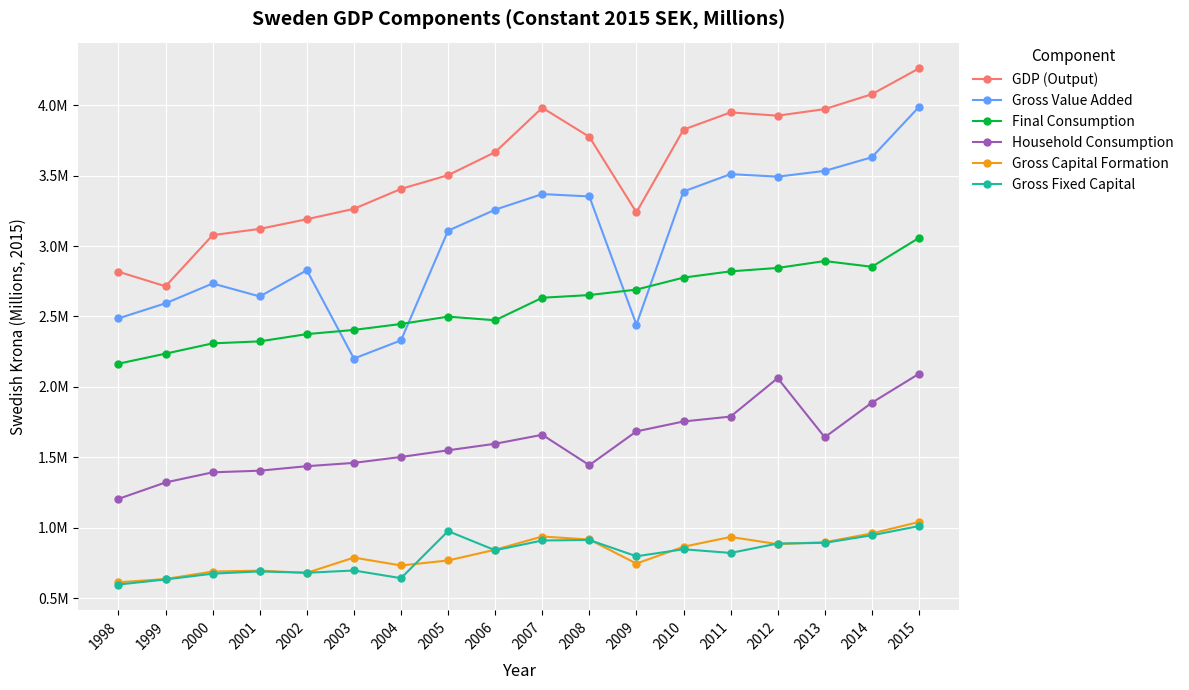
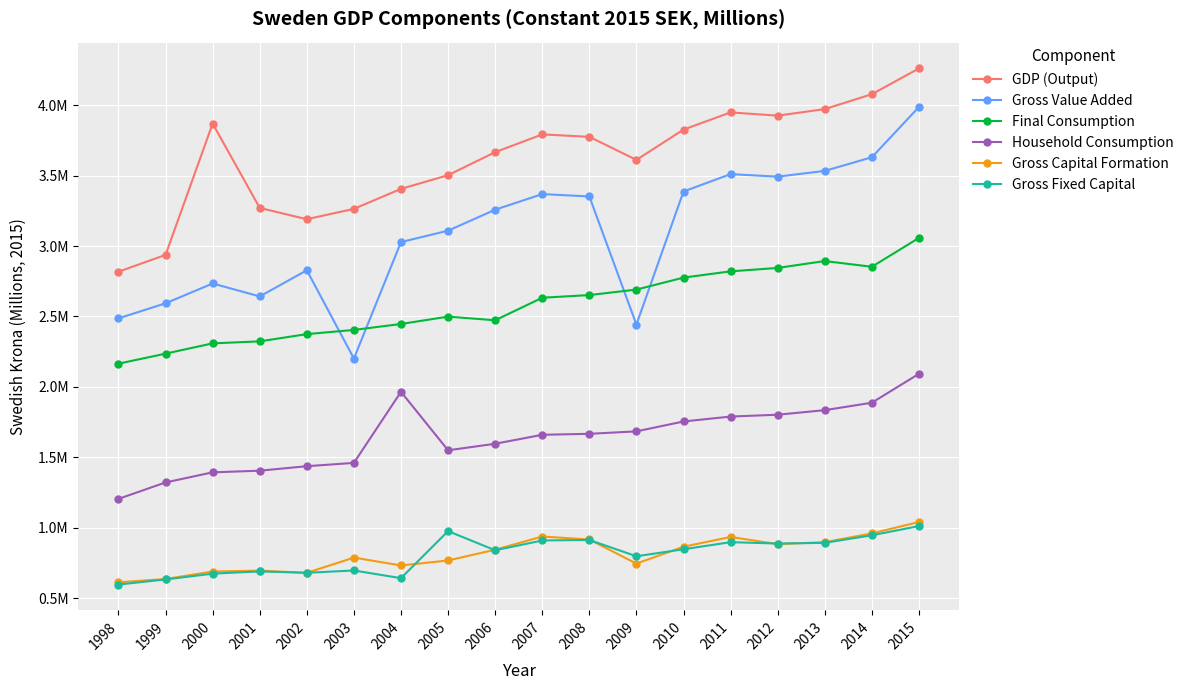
  {
    "GDP (Output)": {
      "1998": 2820000,
-     "1999": 2710000,
-     "2000": 3080000,
-     "2001": 3120000,
+     "1999": 2940000,
+     "2000": 3870000,
+     "2001": 3270000,
      "2002": 3190000,
      "2003": 3260000,
      "2004": 3410000,
      "2005": 3500000,
      "2006": 3670000,
-     "2007": 3980000,
+     "2007": 3790000,
      "2008": 3780000,
-     "2009": 3240000,
+     "2009": 3610000,
      "2010": 3830000,
      "2011": 3950000,
      "2012": 3930000,
      "2013": 3970000,
      "2014": 4080000,
      "2015": 4260000
    },
    "Gross Value Added": {
      "1998": 2490000,
      "1999": 2590000,
      "2000": 2730000,
      "2001": 2640000,
      "2002": 2830000,
      "2003": 2200000,
-     "2004": 2330000,
+     "2004": 3030000,
      "2005": 3110000,
      "2006": 3260000,
      "2007": 3370000,
      "2008": 3350000,
      "2009": 2440000,
      "2010": 3390000,
      "2011": 3510000,
      "2012": 3490000,
      "2013": 3530000,
      "2014": 3630000,
      "2015": 3990000
    },
    "Final Consumption": {
      "1998": 2160000,
      "1999": 2240000,
      "2000": 2310000,
      "2001": 2320000,
      "2002": 2370000,
      "2003": 2400000,
      "2004": 2450000,
      "2005": 2500000,
      "2006": 2470000,
      "2007": 2630000,
      "2008": 2650000,
      "2009": 2690000,
      "2010": 2780000,
      "2011": 2820000,
      "2012": 2840000,
      "2013": 2890000,
      "2014": 2850000,
      "2015": 3060000
    },
    "Household Consumption": {
      "1998": 1210000,
      "1999": 1320000,
      "2000": 1390000,
      "2001": 1410000,
      "2002": 1440000,
      "2003": 1460000,
-     "2004": 1500000,
+     "2004": 1960000,
      "2005": 1550000,
      "2006": 1600000,
      "2007": 1660000,
-     "2008": 1440000,
+     "2008": 1670000,
      "2009": 1680000,
      "2010": 1750000,
      "2011": 1790000,
-     "2012": 2060000,
-     "2013": 1640000,
+     "2012": 1800000,
+     "2013": 1830000,
      "2014": 1890000,
      "2015": 2090000
    },
    "Gross Capital Formation": {
      "2003": 790000,
      "2004": 730000,
      "2005": 770000,
      "2007": 940000,
      "2009": 750000,
      "2011": 930000,
      "2015": 1040000
    },
    "Gross Fixed Capital": {
      "2003": 700000,
      "2004": 640000,
      "2005": 980000,
      "2007": 910000,
      "2009": 800000,
-     "2011": 820000,
+     "2011": 900000,
      "2015": 1010000
    }
  }
